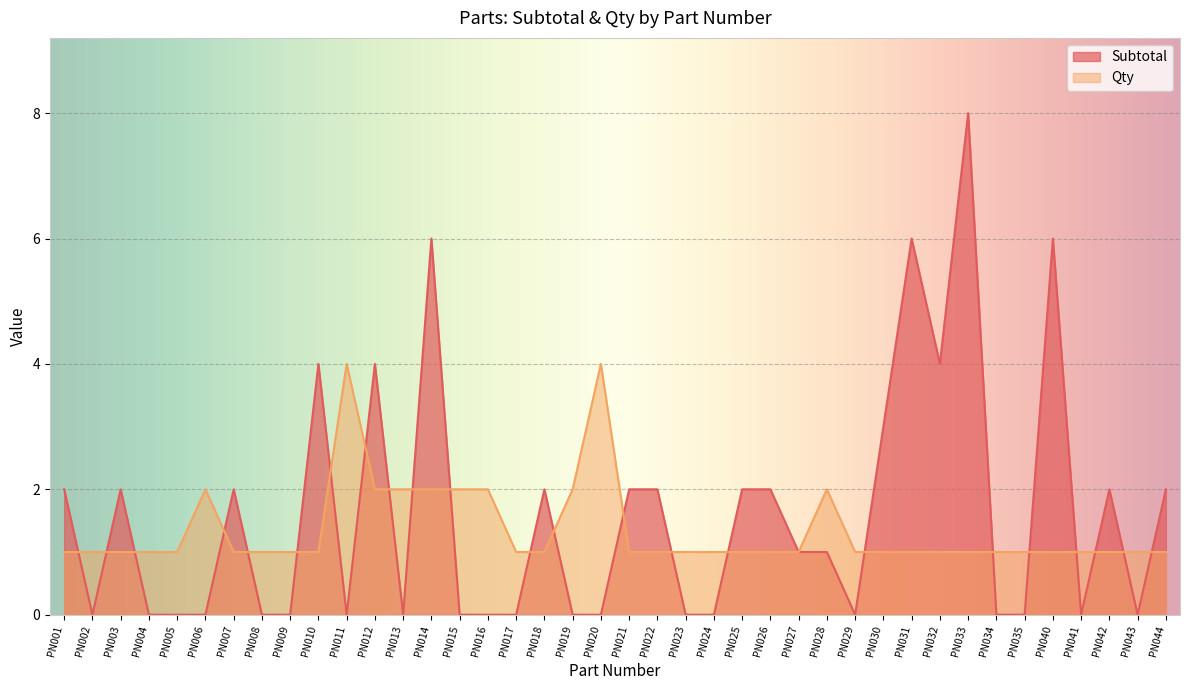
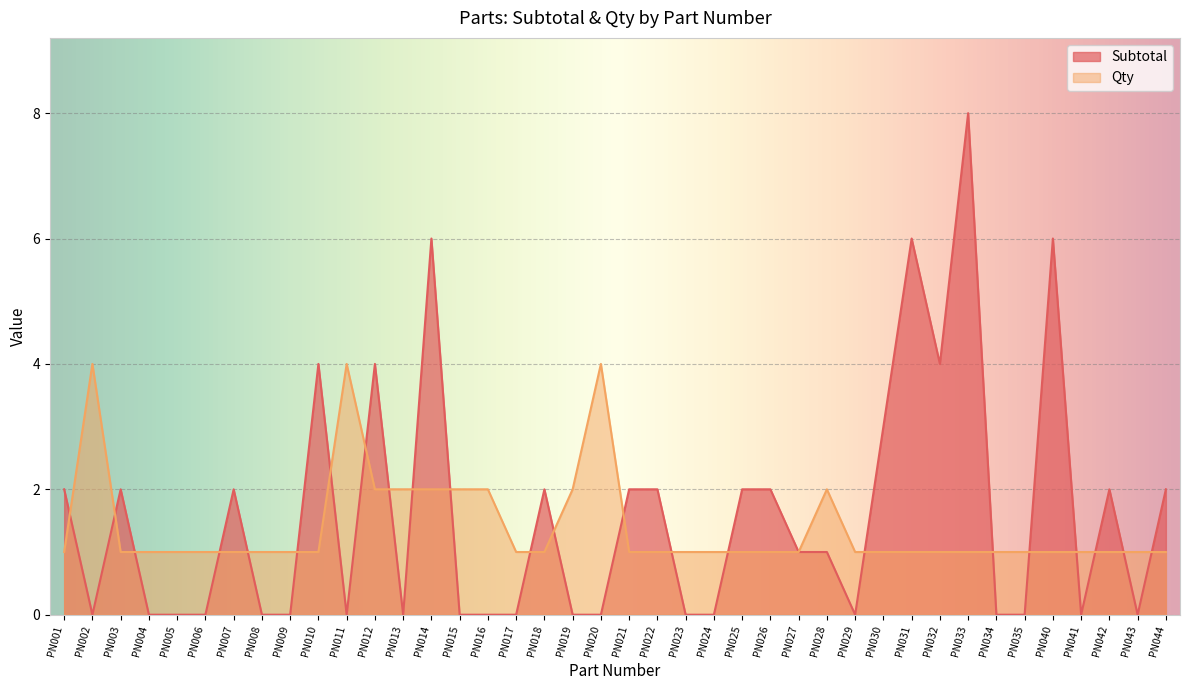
  {
    "Subtotal": {
      "PN001": 2,
      "PN002": 0,
      "PN003": 2,
      "PN004": 0,
      "PN005": 0,
      "PN006": 0,
      "PN007": 2,
      "PN008": 0,
      "PN009": 0,
      "PN010": 4,
      "PN011": 0,
      "PN012": 4,
      "PN013": 0,
      "PN014": 6,
      "PN015": 0,
      "PN016": 0,
      "PN017": 0,
      "PN018": 2,
      "PN019": 0,
      "PN020": 0,
      "PN021": 2,
      "PN022": 2,
      "PN023": 0,
      "PN024": 0,
      "PN025": 2,
      "PN026": 2,
      "PN028": 1,
      "PN029": 0,
      "PN030": 3,
      "PN031": 6,
      "PN032": 4,
      "PN033": 8,
      "PN034": 0,
      "PN035": 0,
      "PN040": 6,
      "PN041": 0,
      "PN042": 2,
      "PN043": 0,
      "PN044": 2
    },
    "Qty": {
      "PN001": 1,
-     "PN002": 1,
+     "PN002": 4,
      "PN003": 1,
      "PN004": 1,
      "PN005": 1,
-     "PN006": 2,
+     "PN006": 1,
      "PN007": 1,
      "PN008": 1,
      "PN009": 1,
      "PN010": 1,
      "PN011": 4,
      "PN012": 2,
      "PN013": 2,
      "PN014": 2,
      "PN015": 2,
      "PN016": 2,
      "PN017": 1,
      "PN018": 1,
      "PN019": 2,
      "PN020": 4,
      "PN021": 1,
      "PN022": 1,
      "PN023": 1,
      "PN024": 1,
      "PN025": 1,
      "PN026": 1,
      "PN028": 2,
      "PN029": 1,
      "PN030": 1,
      "PN031": 1,
      "PN032": 1,
      "PN033": 1,
      "PN034": 1,
      "PN035": 1,
      "PN040": 1,
      "PN041": 1,
      "PN042": 1,
      "PN043": 1,
      "PN044": 1
    }
  }
